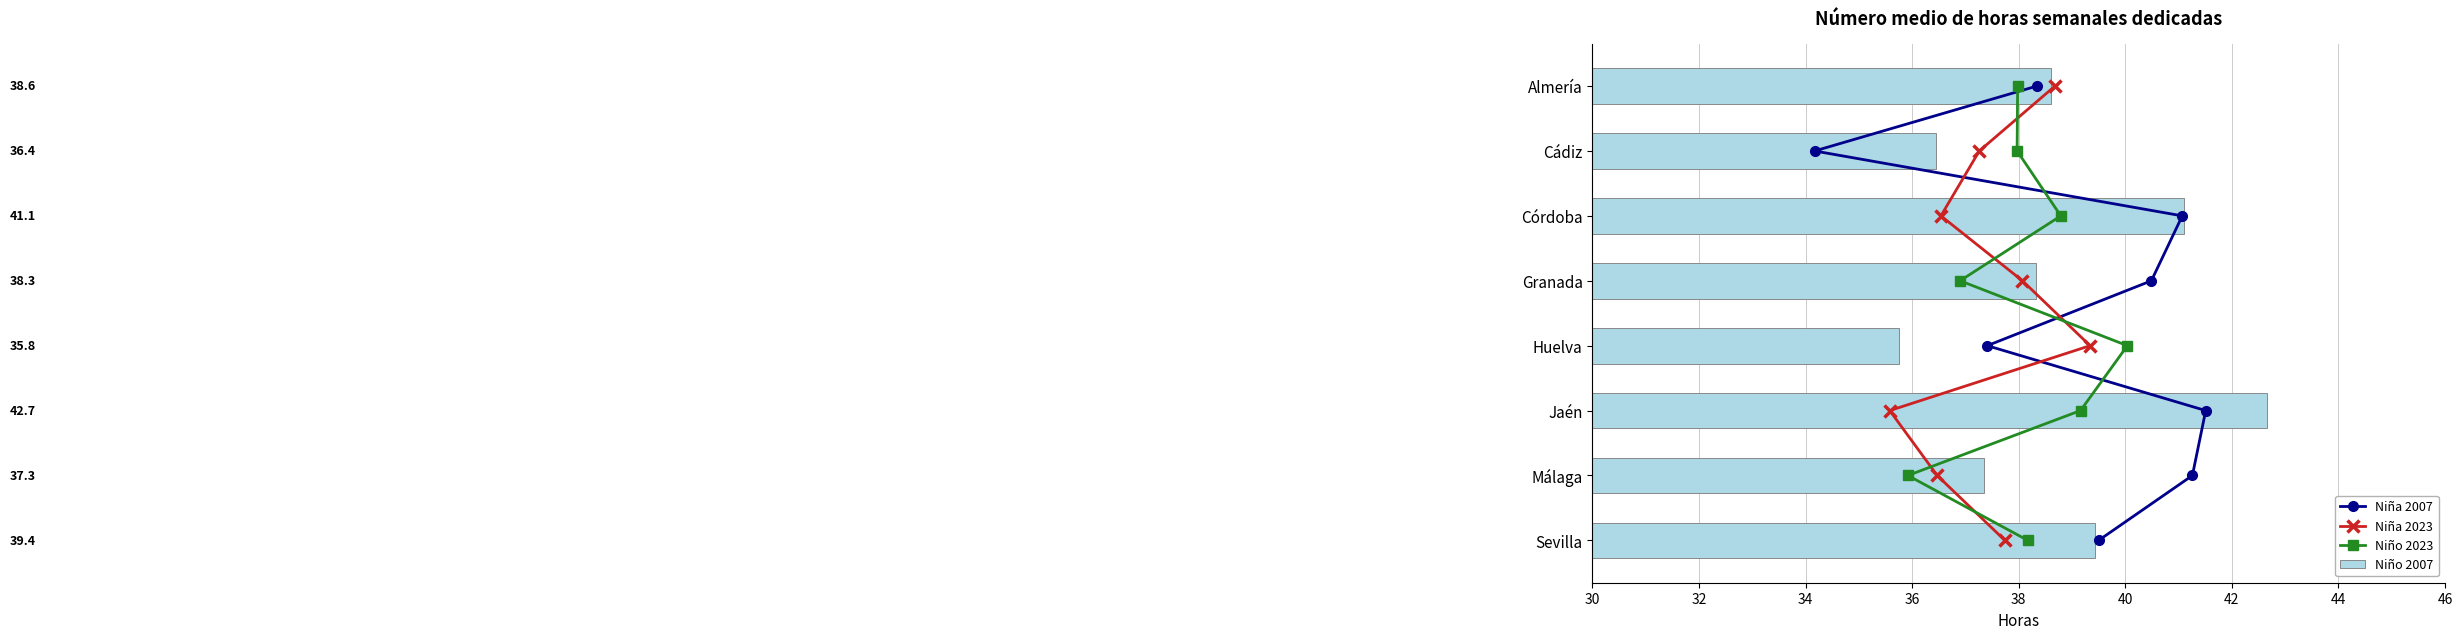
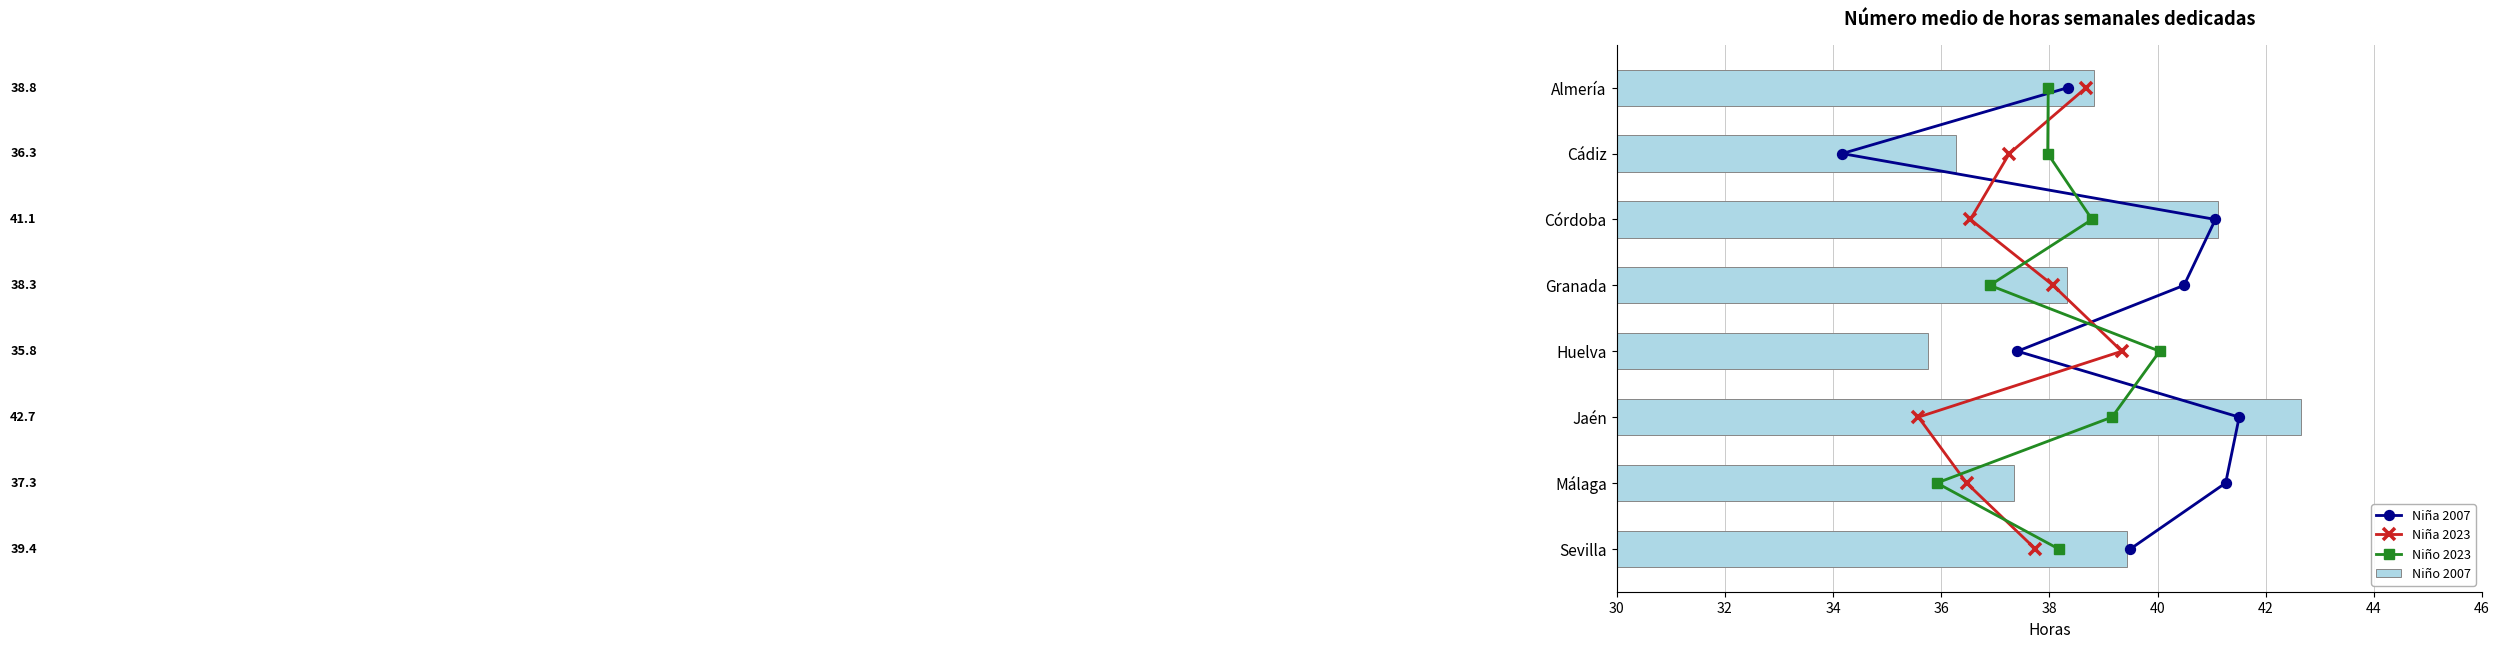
  {
    "Niño 2007": {
-     "Almería": 38.6,
-     "Cádiz": 36.4,
+     "Almería": 38.8,
+     "Cádiz": 36.3,
      "Córdoba": 41.1,
      "Granada": 38.3,
      "Huelva": 35.8,
      "Jaén": 42.7,
      "Málaga": 37.3,
      "Sevilla": 39.4
    }
  }
